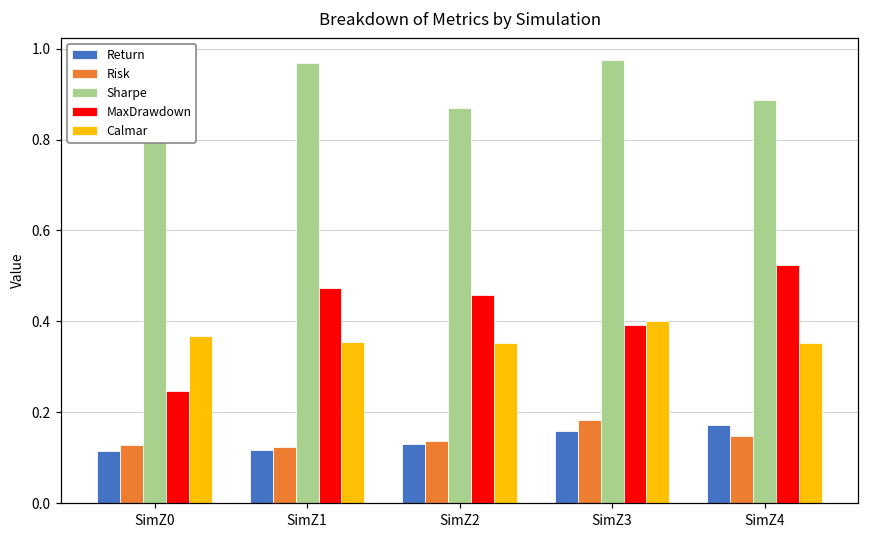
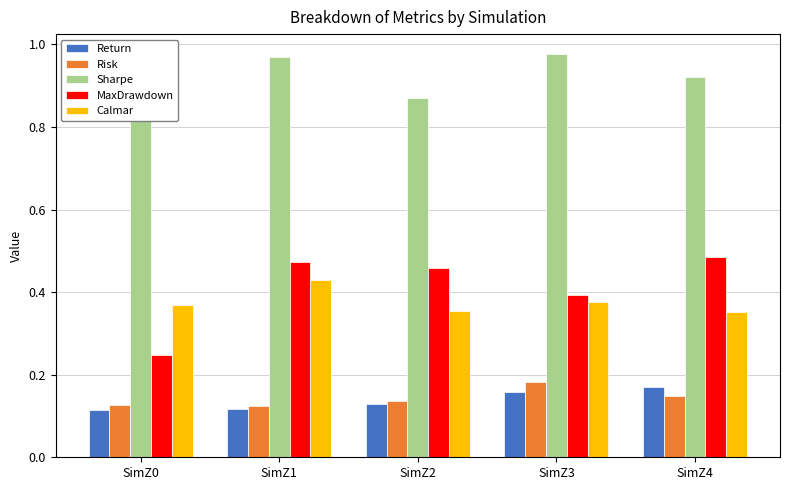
  {
    "Return": {
      "SimZ0": 0.11,
      "SimZ1": 0.12,
      "SimZ2": 0.13,
      "SimZ3": 0.16,
      "SimZ4": 0.17
    },
    "Risk": {
      "SimZ0": 0.13,
      "SimZ1": 0.12,
      "SimZ2": 0.14,
      "SimZ3": 0.18,
      "SimZ4": 0.15
    },
    "Sharpe": {
      "SimZ1": 0.97,
      "SimZ2": 0.87,
      "SimZ3": 0.98,
-     "SimZ4": 0.89
+     "SimZ4": 0.92
    },
    "MaxDrawdown": {
      "SimZ0": 0.25,
      "SimZ1": 0.47,
      "SimZ2": 0.46,
      "SimZ3": 0.39,
-     "SimZ4": 0.52
+     "SimZ4": 0.49
    },
    "Calmar": {
      "SimZ0": 0.37,
-     "SimZ1": 0.35,
+     "SimZ1": 0.43,
      "SimZ2": 0.35,
-     "SimZ3": 0.40,
+     "SimZ3": 0.38,
      "SimZ4": 0.35
    }
  }
